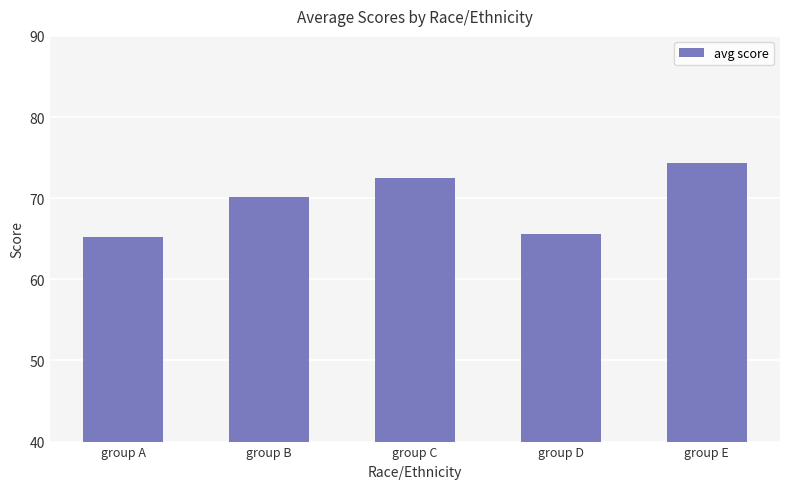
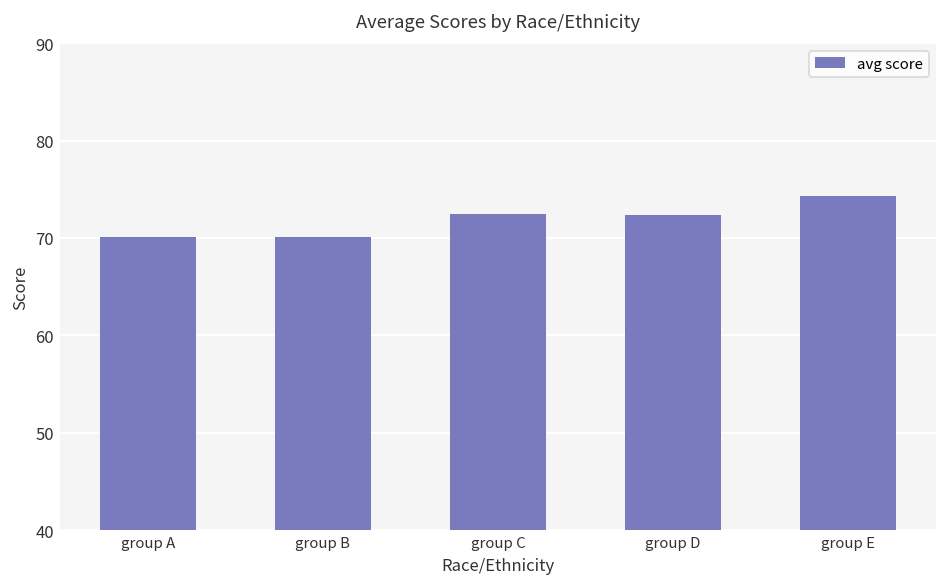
  {
-   "group A": 65,
+   "group A": 70,
    "group B": 70,
    "group C": 73,
-   "group D": 66,
+   "group D": 72,
    "group E": 74
  }
